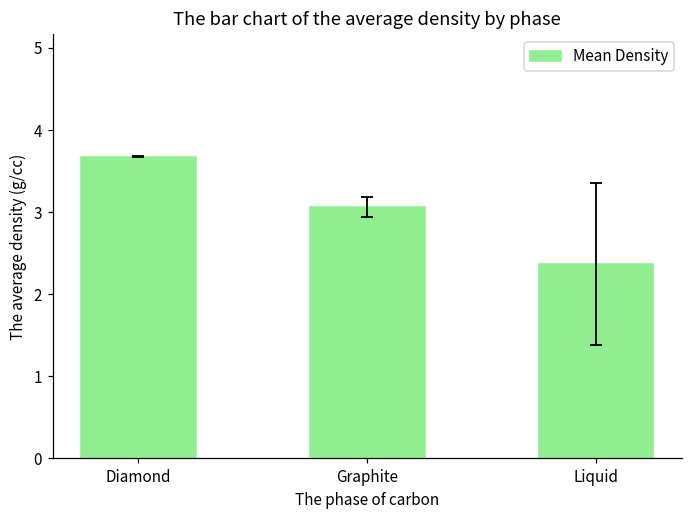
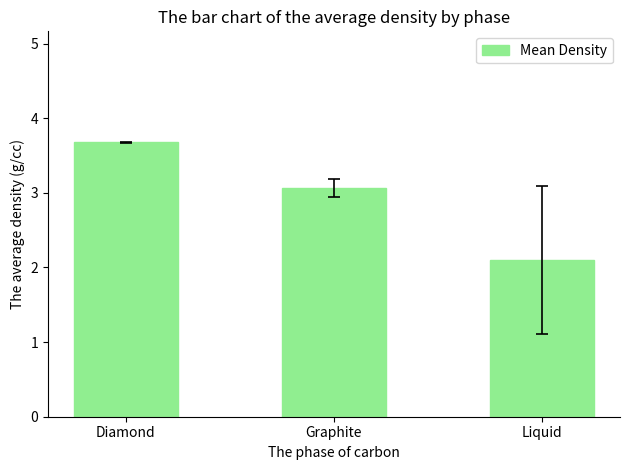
  {
    "Mean Density": {
      "Diamond": 3.7,
      "Graphite": 3.1,
-     "Liquid": 2.4
+     "Liquid": 2.1
    }
  }
